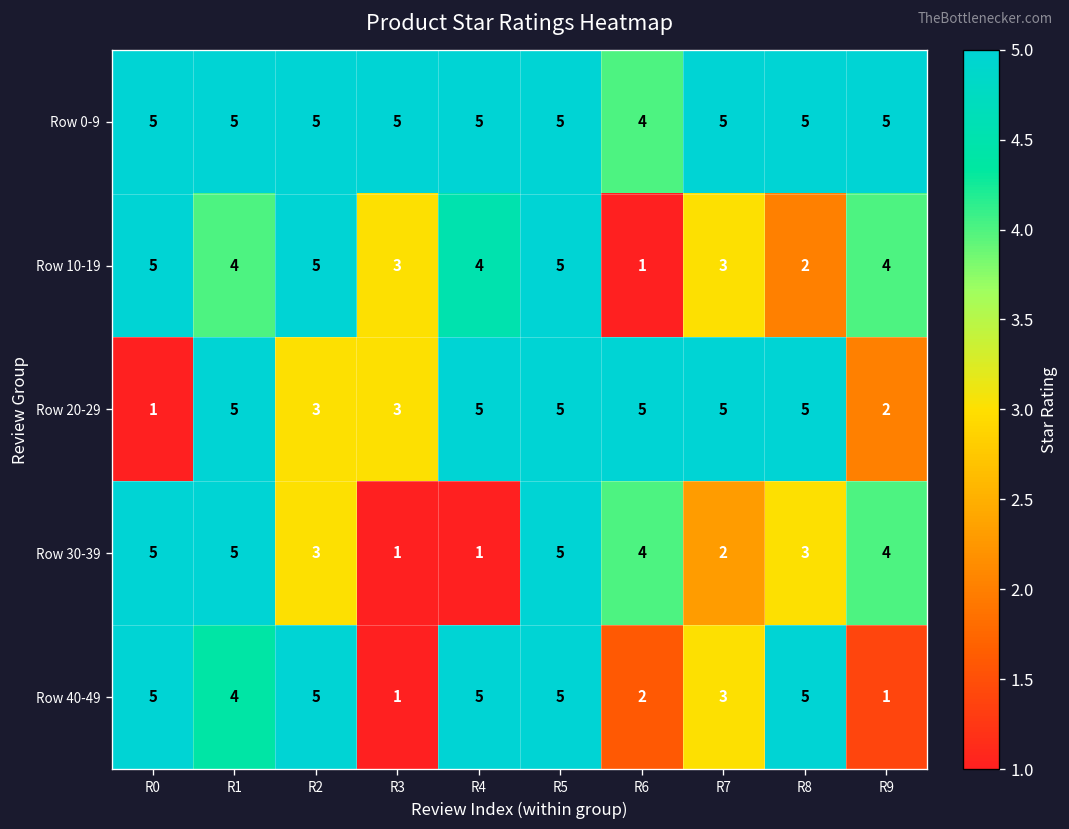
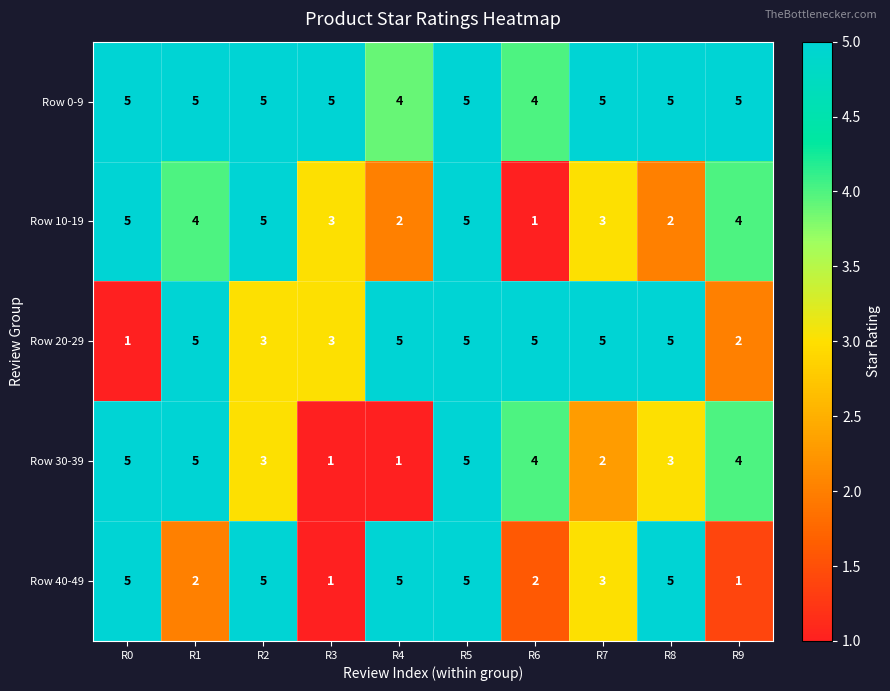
  {
    "Row 0-9": {
      "R0": 5,
      "R1": 5,
      "R2": 5,
      "R3": 5,
-     "R4": 5,
+     "R4": 4,
      "R5": 5,
      "R6": 4,
      "R7": 5,
      "R8": 5,
      "R9": 5
    },
    "Row 10-19": {
      "R0": 5,
      "R1": 4,
      "R2": 5,
      "R3": 3,
-     "R4": 4,
+     "R4": 2,
      "R5": 5,
      "R6": 1,
      "R7": 3,
      "R8": 2,
      "R9": 4
    },
    "Row 20-29": {
      "R0": 1,
      "R1": 5,
      "R2": 3,
      "R3": 3,
      "R4": 5,
      "R5": 5,
      "R6": 5,
      "R7": 5,
      "R8": 5,
      "R9": 2
    },
    "Row 30-39": {
      "R0": 5,
      "R1": 5,
      "R2": 3,
      "R3": 1,
      "R4": 1,
      "R5": 5,
      "R6": 4,
      "R7": 2,
      "R8": 3,
      "R9": 4
    },
    "Row 40-49": {
      "R0": 5,
-     "R1": 4,
+     "R1": 2,
      "R2": 5,
      "R3": 1,
      "R4": 5,
      "R5": 5,
      "R6": 2,
      "R7": 3,
      "R8": 5,
      "R9": 1
    }
  }
